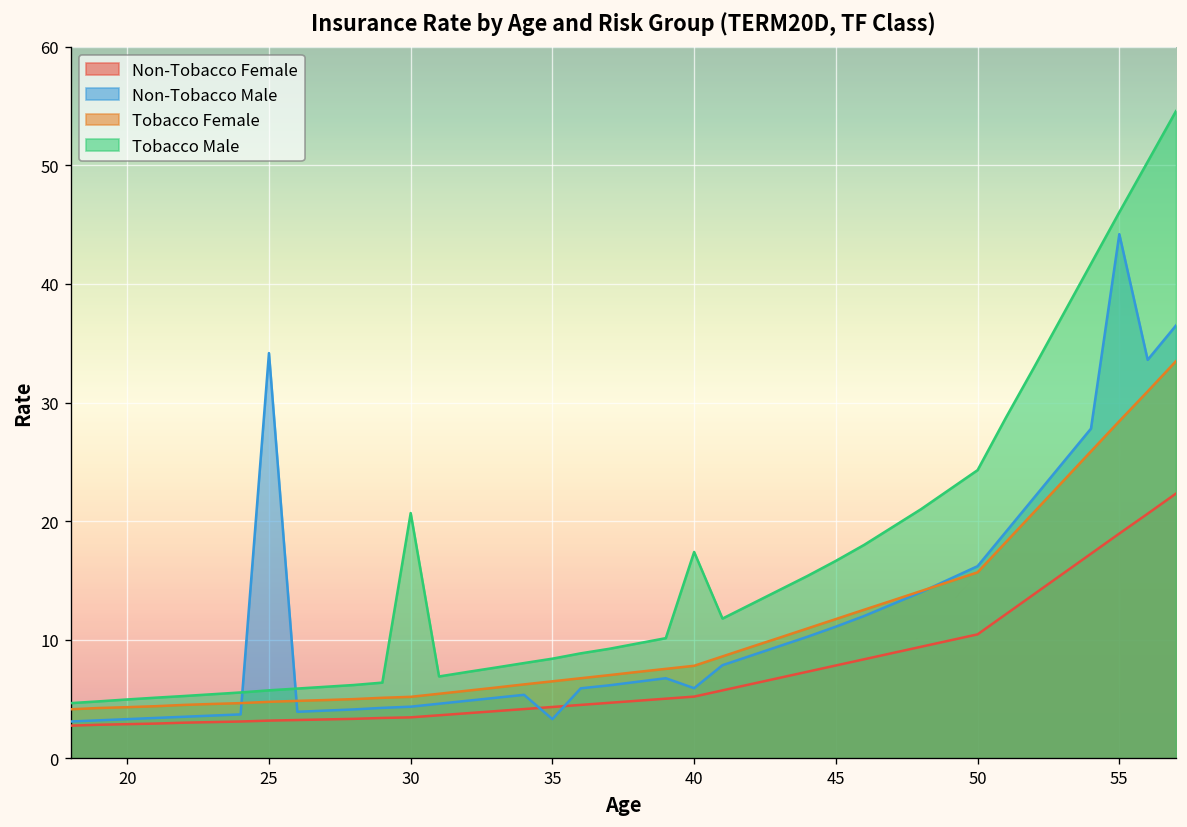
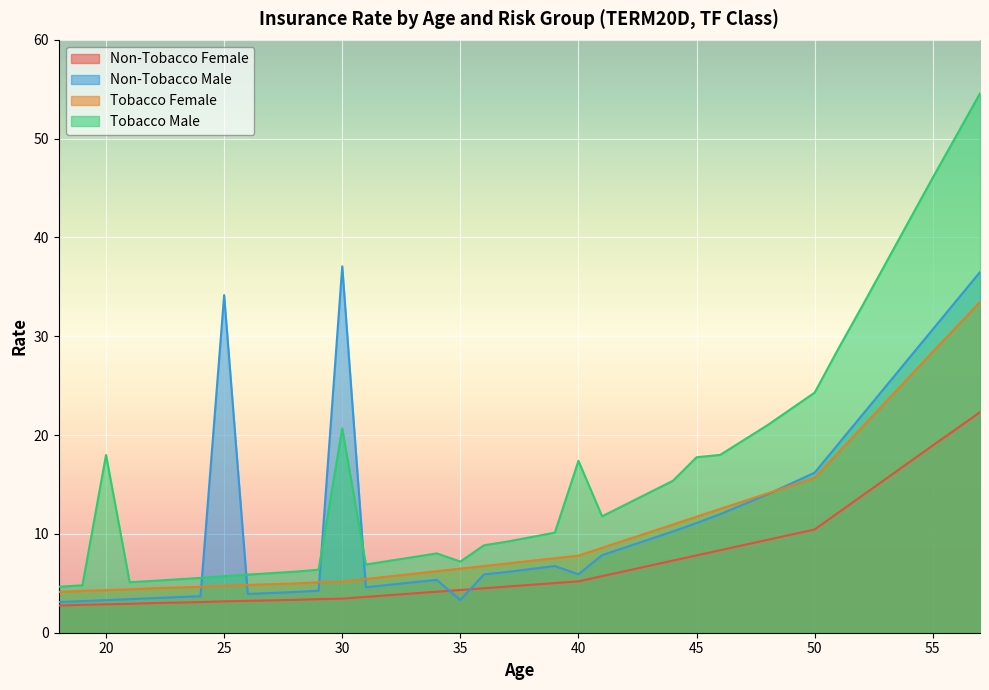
  {
    "Non-Tobacco Male": {
      "20": 3,
      "25": 34,
-     "30": 4,
+     "30": 37,
      "35": 3,
      "40": 6,
      "45": 11,
      "50": 16,
-     "55": 44
+     "55": 31
    },
    "Tobacco Male": {
-     "20": 5,
+     "20": 18,
      "25": 6,
      "30": 21,
-     "35": 8,
+     "35": 7,
      "40": 17,
-     "45": 17,
+     "45": 18,
      "50": 24,
      "55": 46
    }
  }
